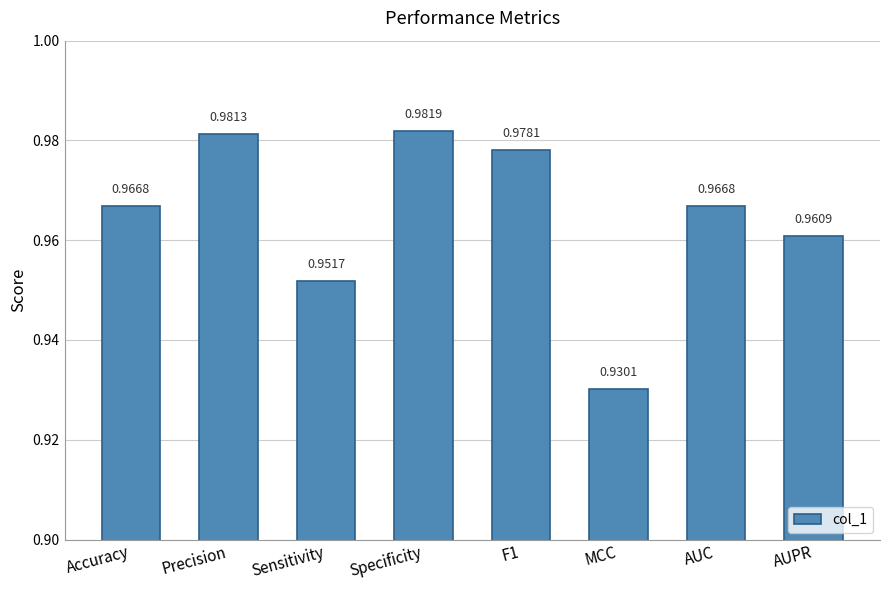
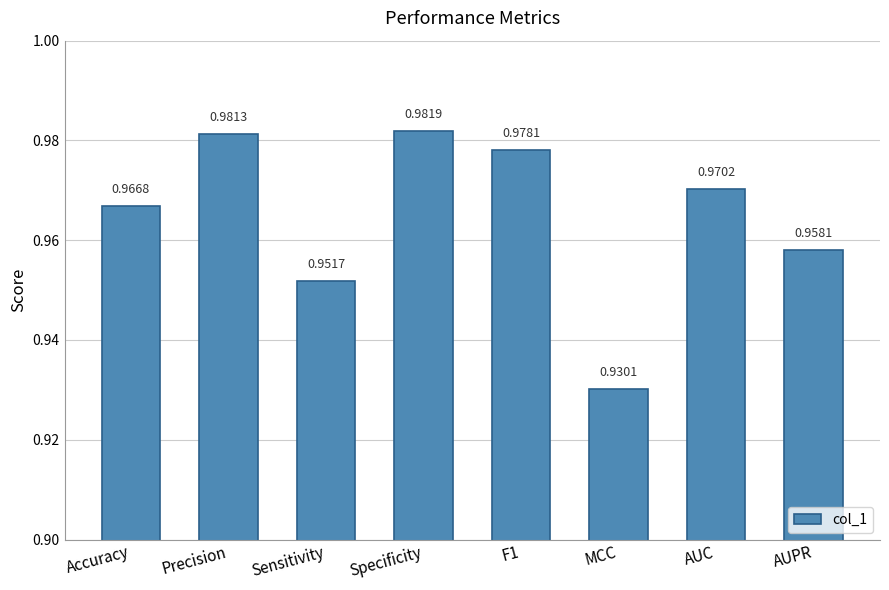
  {
    "Accuracy": 0.9668,
    "Precision": 0.9813,
    "Sensitivity": 0.9517,
    "Specificity": 0.9819,
    "F1": 0.9781,
    "MCC": 0.9301,
-   "AUC": 0.9668,
-   "AUPR": 0.9609
+   "AUC": 0.9702,
+   "AUPR": 0.9581
  }
